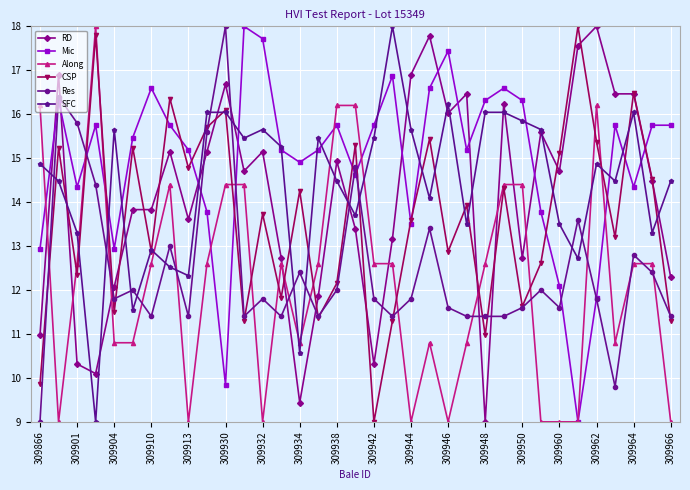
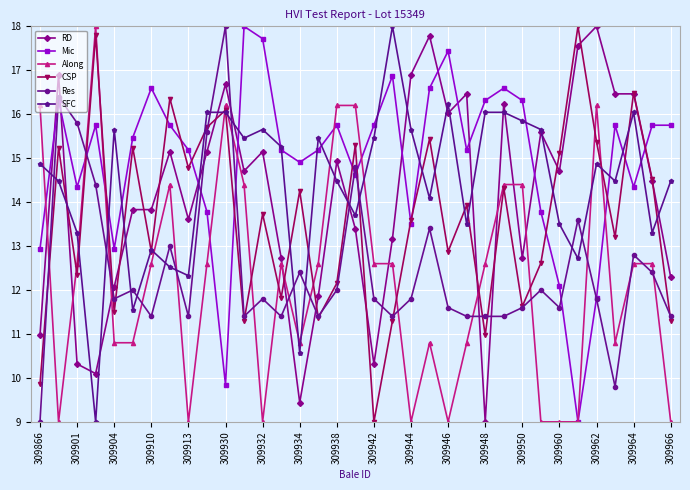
  {
    "Mic": {
      "309866": 12.9,
      "309901": 14.3,
      "309904": 12.9,
      "309910": 16.6,
      "309913": 15.2,
      "309930": 9.8,
      "309932": 17.7,
      "309934": 14.9,
      "309938": 15.8,
      "309942": 15.8,
      "309944": 13.5,
      "309946": 17.4,
      "309948": 16.3,
      "309950": 16.3,
      "309960": 12.1,
      "309964": 14.3,
      "309966": 15.8
    },
    "Along": {
      "309901": 12.6,
      "309904": 10.8,
      "309910": 12.6,
      "309913": 9.0,
-     "309930": 14.4,
+     "309930": 16.2,
      "309932": 9.0,
      "309934": 10.8,
      "309938": 16.2,
      "309942": 12.6,
      "309944": 9.0,
      "309946": 9.0,
      "309948": 12.6,
      "309950": 14.4,
      "309960": 9.0,
      "309962": 16.2,
      "309964": 12.6,
      "309966": 9.0
    }
  }
